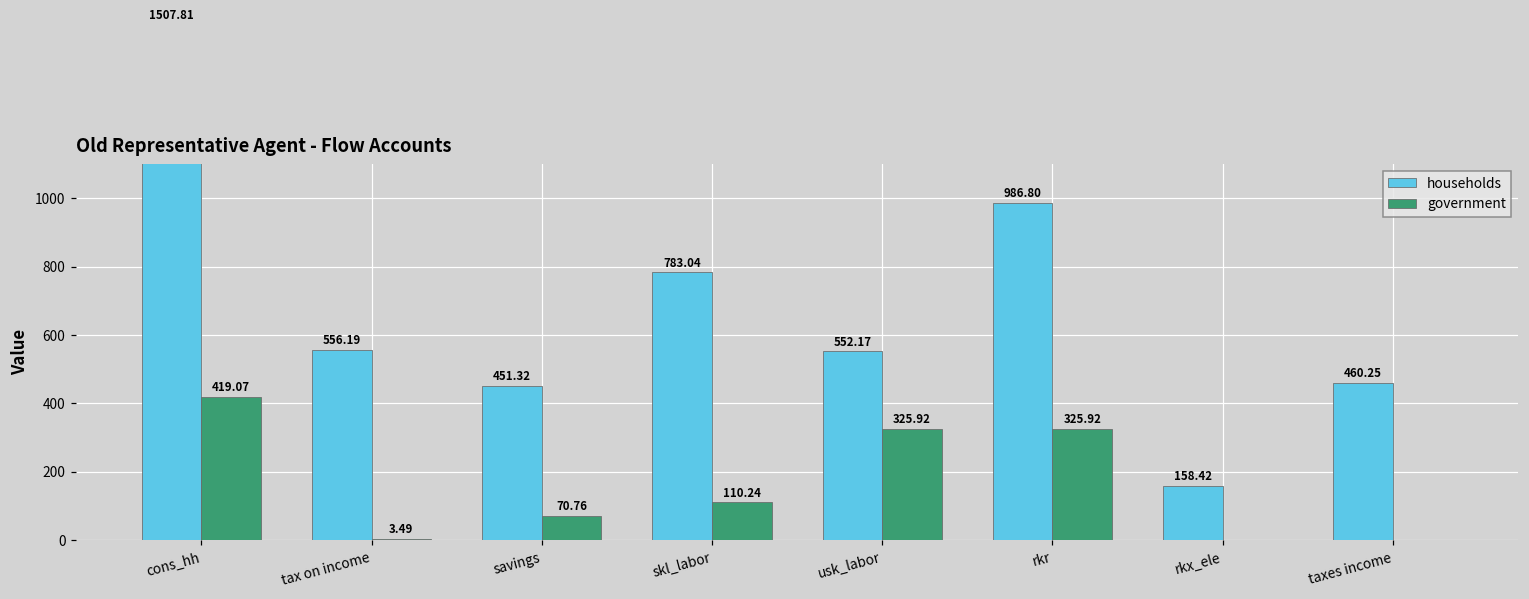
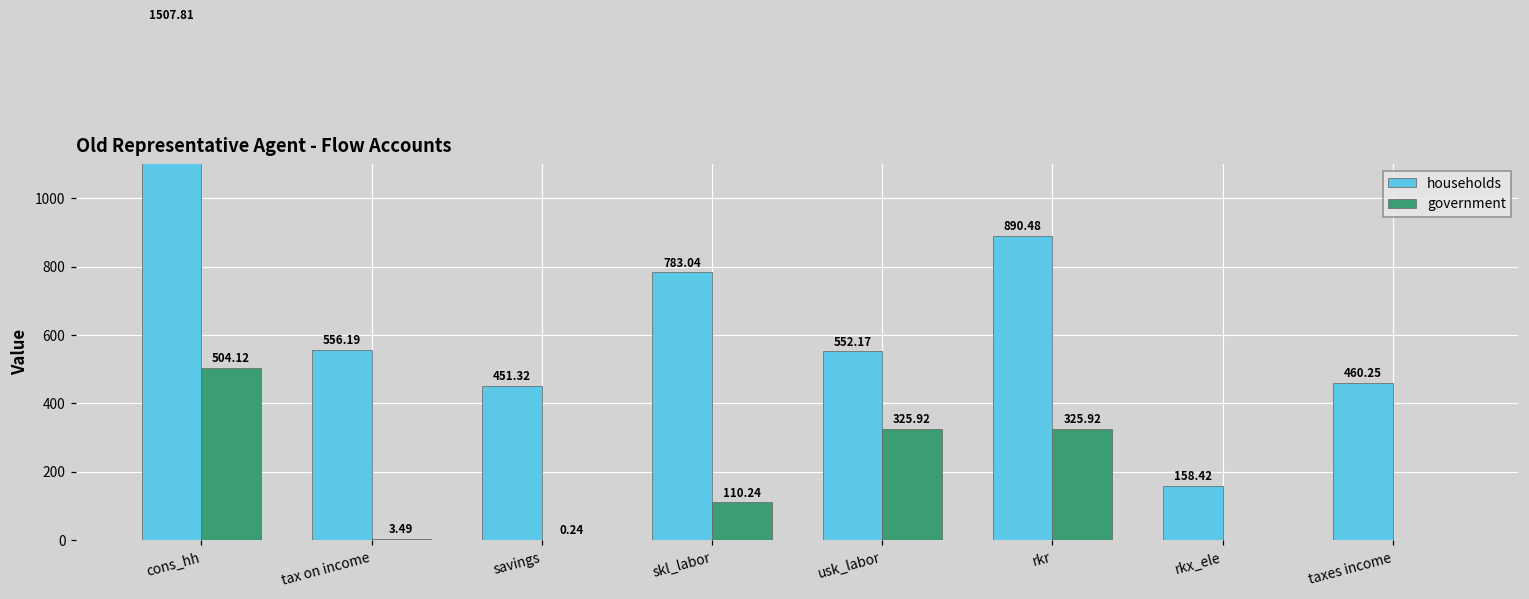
  {
    "households": {
      "tax on income": 556.19,
      "savings": 451.32,
      "skl_labor": 783.04,
      "usk_labor": 552.17,
-     "rkr": 986.80,
+     "rkr": 890.48,
      "rkx_ele": 158.42,
      "taxes income": 460.25
    },
    "government": {
-     "cons_hh": 419.07,
+     "cons_hh": 504.12,
      "tax on income": 3.49,
-     "savings": 70.76,
+     "savings": 0.24,
      "skl_labor": 110.24,
      "usk_labor": 325.92,
      "rkr": 325.92
    }
  }
